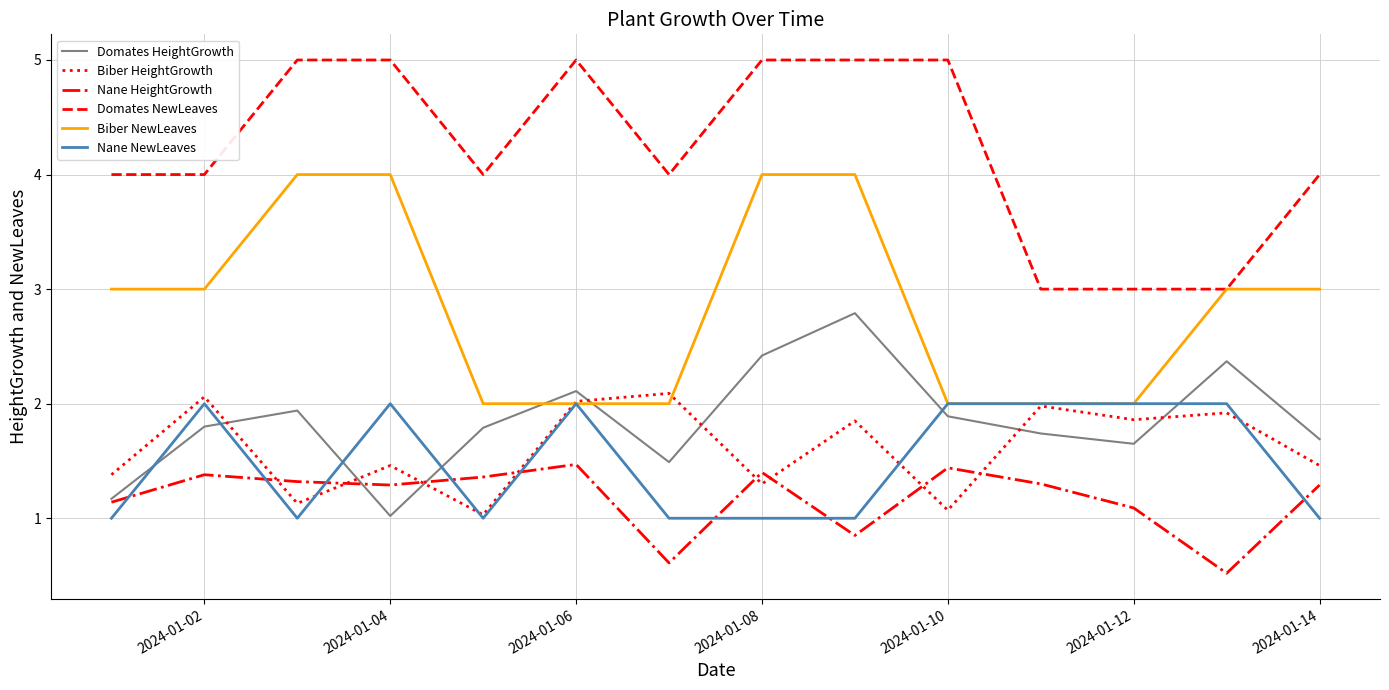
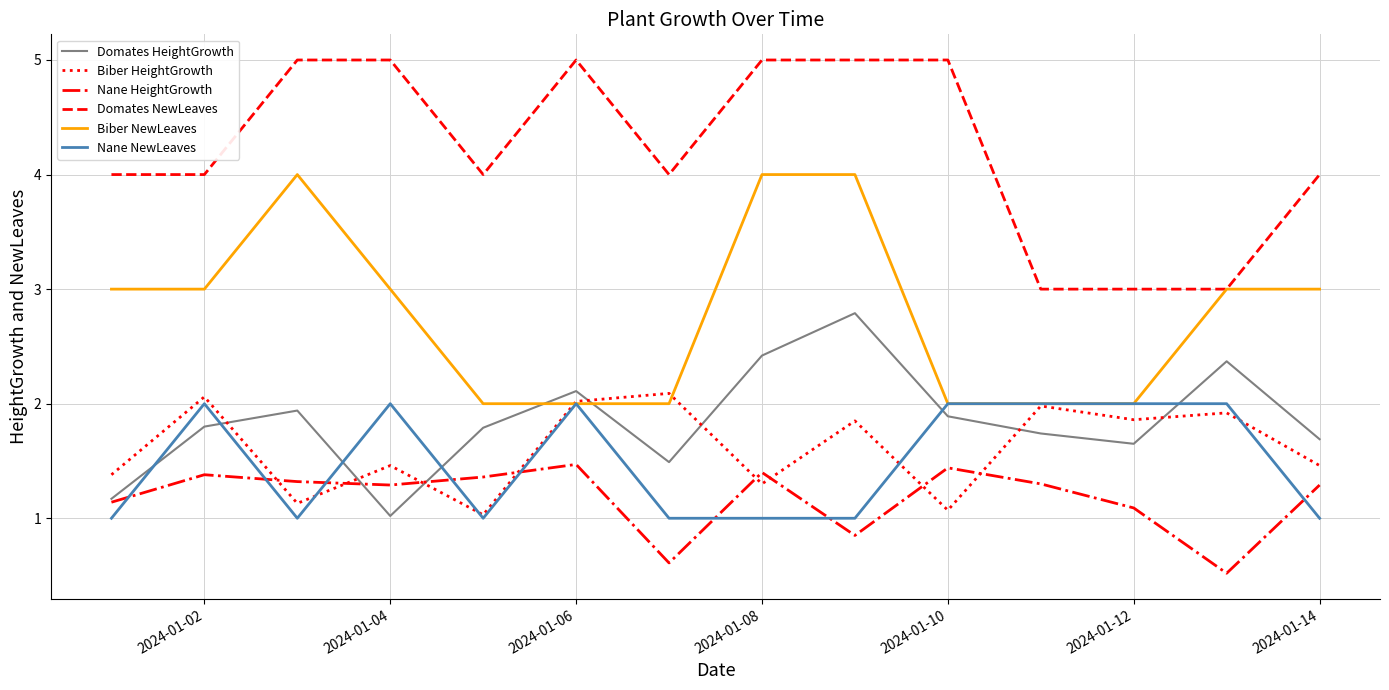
  {
    "Domates HeightGrowth": {
      "2024-01-02": 1.80,
      "2024-01-04": 1,
      "2024-01-06": 2.11,
      "2024-01-08": 2.42,
      "2024-01-10": 1.89,
      "2024-01-12": 1.65,
      "2024-01-14": 1.69
    },
    "Biber NewLeaves": {
      "2024-01-02": 3,
-     "2024-01-04": 4,
+     "2024-01-04": 3,
      "2024-01-08": 4,
      "2024-01-14": 3
    },
    "Nane NewLeaves": {
      "2024-01-02": 2,
      "2024-01-04": 2,
      "2024-01-08": 1,
      "2024-01-14": 1
    }
  }
